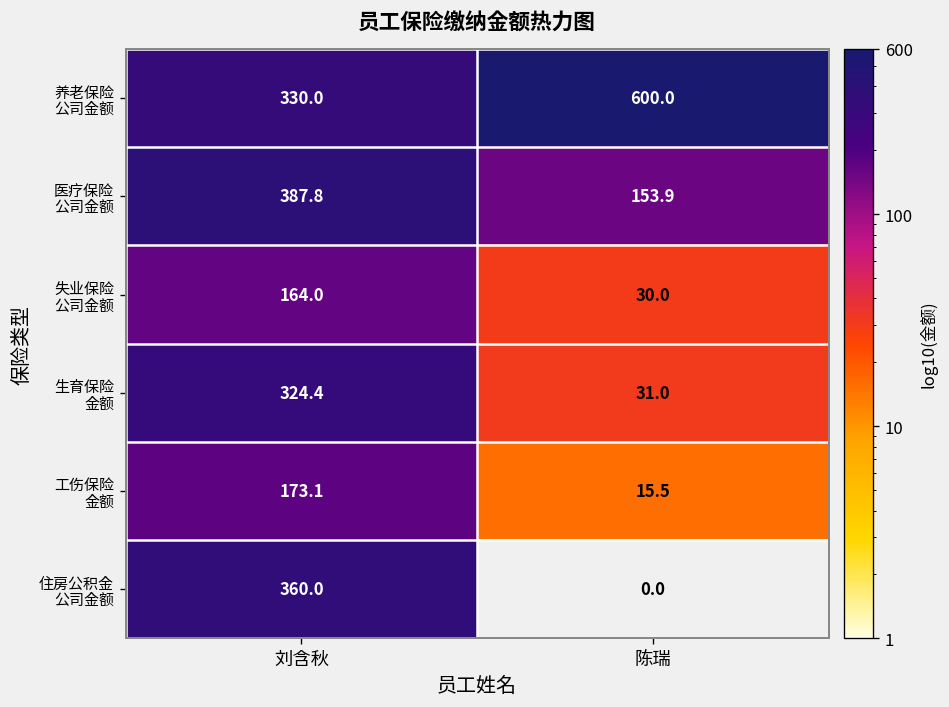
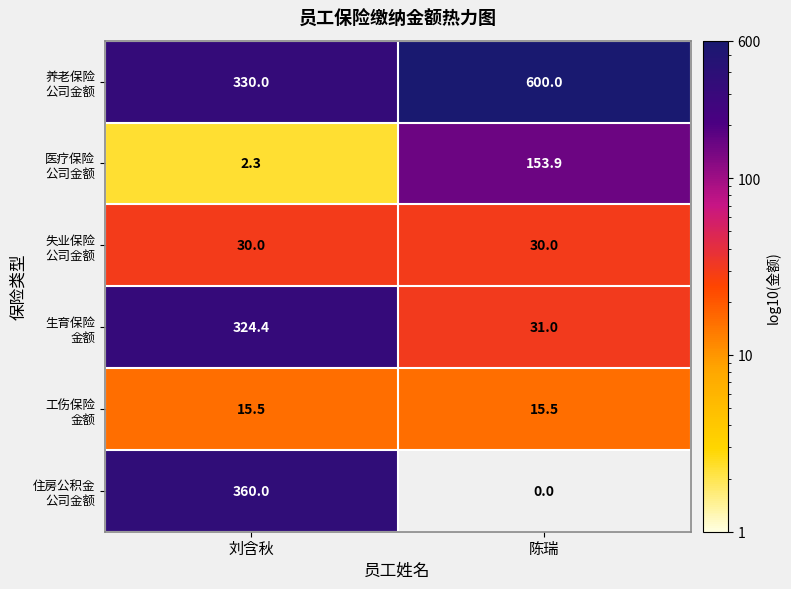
  {
    "养老保险 公司金额": {
      "刘含秋": 330.0,
      "陈瑞": 600.0
    },
    "医疗保险 公司金额": {
-     "刘含秋": 387.8,
+     "刘含秋": 2.3,
      "陈瑞": 153.9
    },
    "失业保险 公司金额": {
-     "刘含秋": 164.0,
+     "刘含秋": 30.0,
      "陈瑞": 30.0
    },
    "生育保险 金额": {
      "刘含秋": 324.4,
      "陈瑞": 31.0
    },
    "工伤保险 金额": {
-     "刘含秋": 173.1,
+     "刘含秋": 15.5,
      "陈瑞": 15.5
    },
    "住房公积金 公司金额": {
      "刘含秋": 360.0,
      "陈瑞": 0.0
    }
  }
